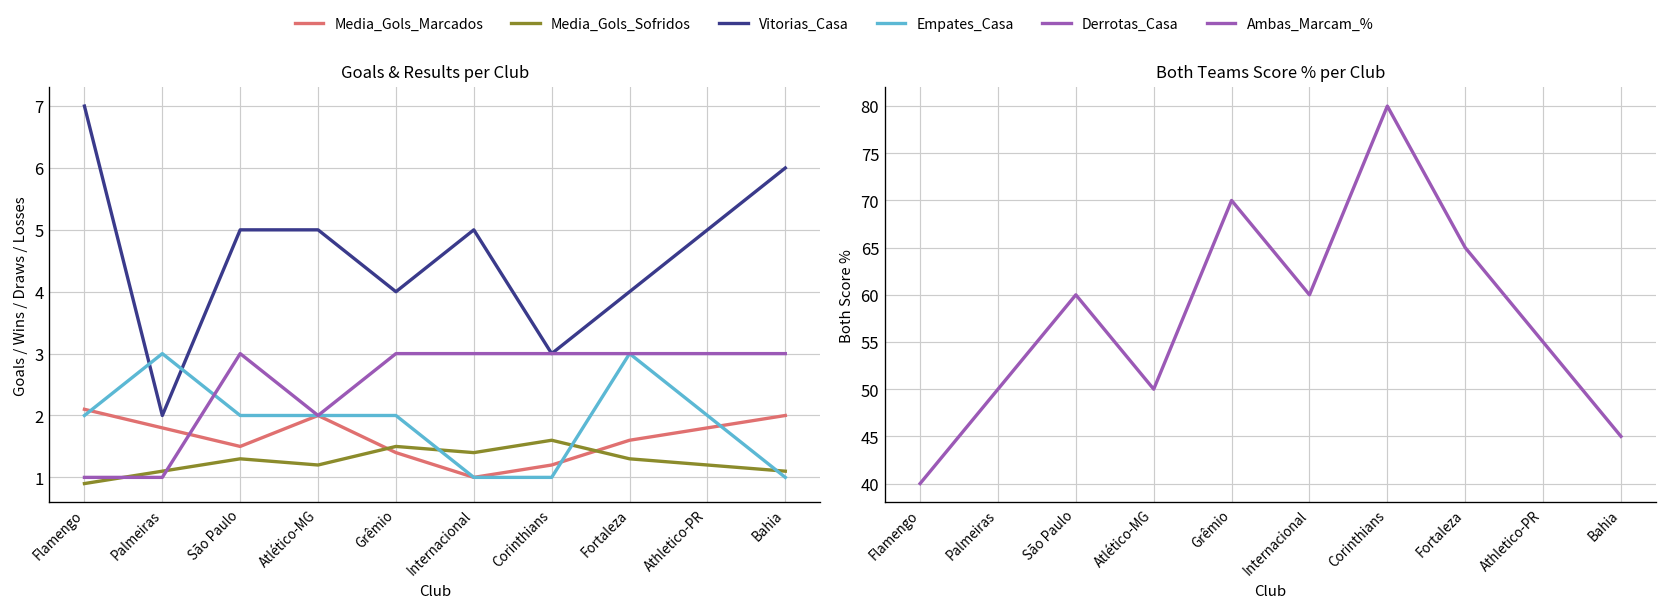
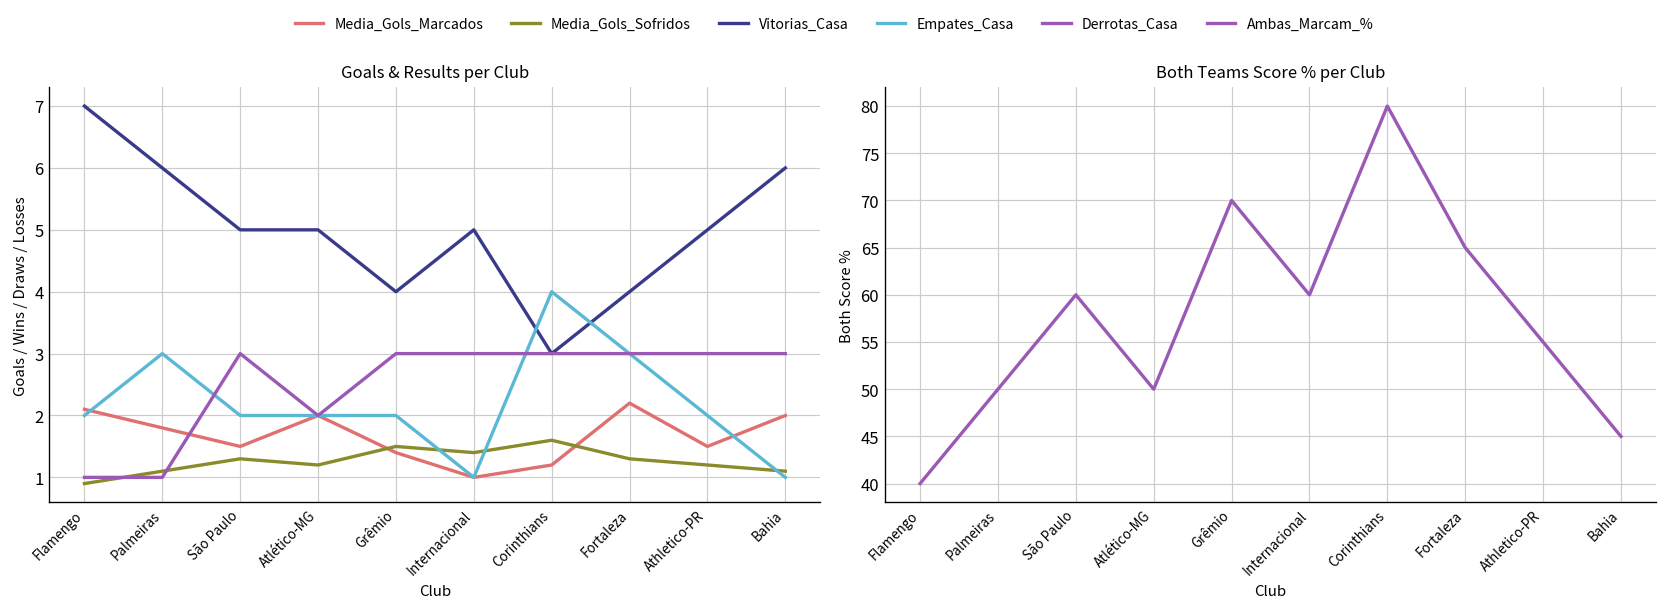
  {
    "Goals & Results per Club": {
      "Media_Gols_Marcados": {
        "Flamengo": 2.1,
        "Palmeiras": 1.8,
        "São Paulo": 1.5,
        "Grêmio": 1.4,
        "Corinthians": 1.2,
-       "Fortaleza": 1.6,
-       "Athletico-PR": 1.8,
+       "Fortaleza": 2.2,
+       "Athletico-PR": 1.5,
        "Bahia": 2.0
      },
      "Media_Gols_Sofridos": {
        "Flamengo": 0.9,
        "Palmeiras": 1.1,
        "São Paulo": 1.3,
        "Atlético-MG": 1.2,
        "Grêmio": 1.5,
        "Internacional": 1.4,
        "Corinthians": 1.6,
        "Fortaleza": 1.3,
        "Athletico-PR": 1.2,
        "Bahia": 1.1
      },
      "Vitorias_Casa": {
        "Flamengo": 7,
-       "Palmeiras": 2,
+       "Palmeiras": 6,
        "São Paulo": 5,
        "Atlético-MG": 5,
        "Grêmio": 4,
        "Internacional": 5,
        "Fortaleza": 4,
        "Athletico-PR": 5,
        "Bahia": 6
      },
      "Empates_Casa": {
        "Flamengo": 2,
        "Palmeiras": 3,
        "São Paulo": 2,
        "Grêmio": 2,
-       "Corinthians": 1,
+       "Corinthians": 4,
        "Athletico-PR": 2,
        "Bahia": 1
      },
      "Derrotas_Casa": {
        "Flamengo": 1.0,
        "Palmeiras": 1.0,
        "São Paulo": 3.0,
        "Grêmio": 3.0,
        "Internacional": 3.0,
        "Athletico-PR": 3.0,
        "Bahia": 3.0
      }
    },
    "Both Teams Score % per Club": {
      "Flamengo": 40,
      "Palmeiras": 50,
      "São Paulo": 60,
      "Atlético-MG": 50,
      "Grêmio": 70,
      "Internacional": 60,
      "Corinthians": 80,
      "Fortaleza": 65,
      "Athletico-PR": 55,
      "Bahia": 45
    }
  }
